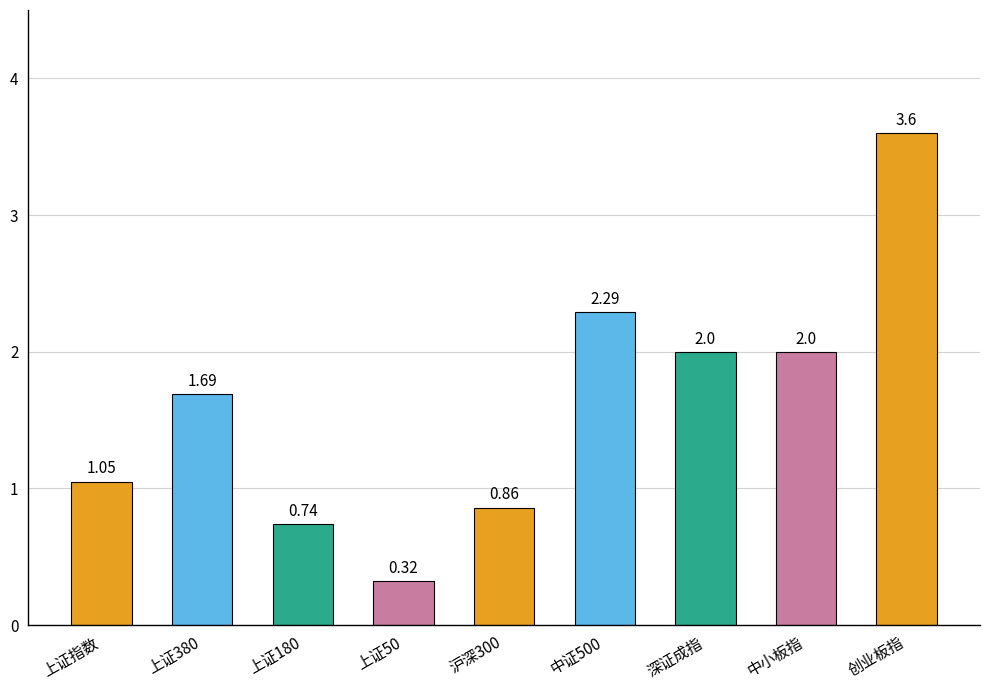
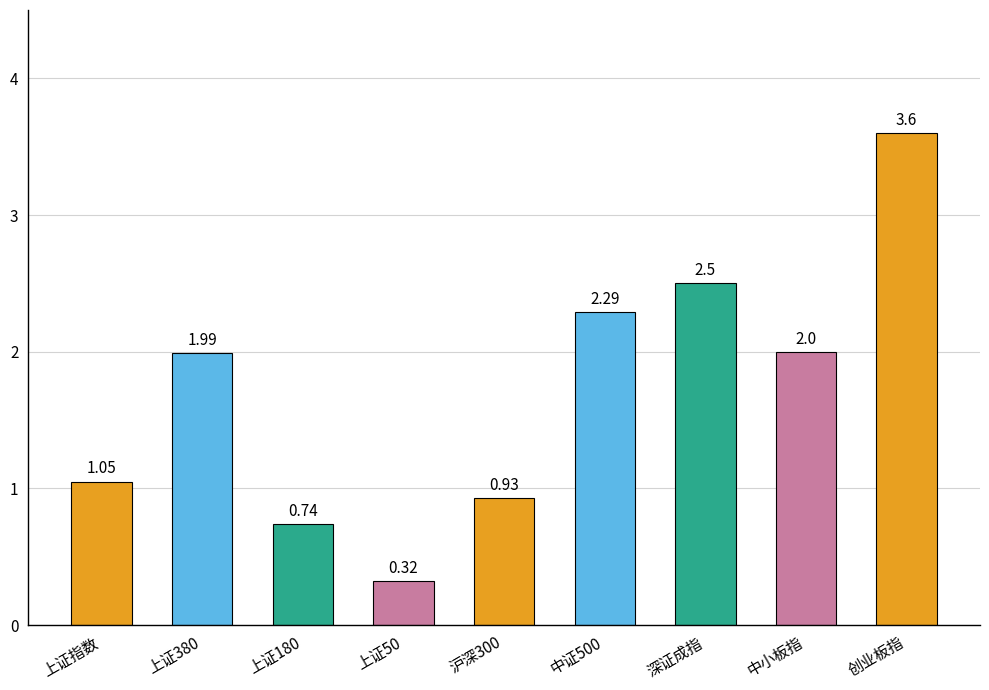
  {
    "上证指数": 1.05,
-   "上证380": 1.69,
+   "上证380": 1.99,
    "上证180": 0.74,
    "上证50": 0.32,
-   "沪深300": 0.86,
+   "沪深300": 0.93,
    "中证500": 2.29,
-   "深证成指": 2.0,
+   "深证成指": 2.5,
    "中小板指": 2.0,
    "创业板指": 3.6
  }
